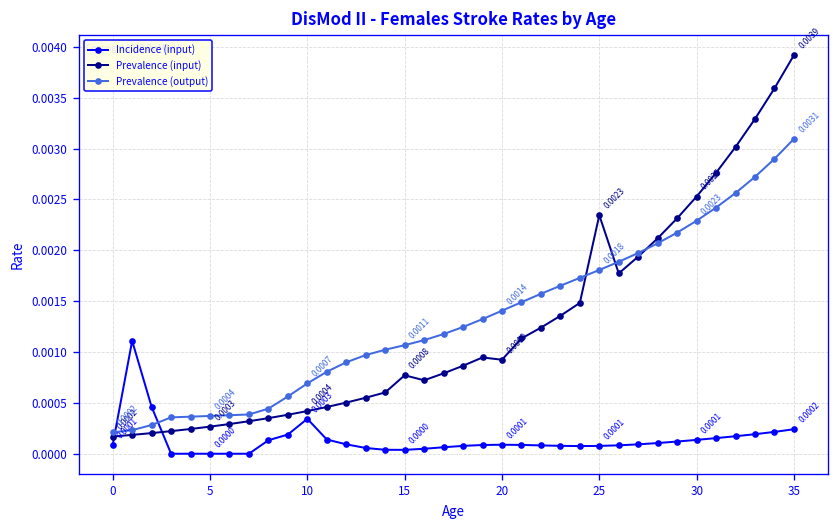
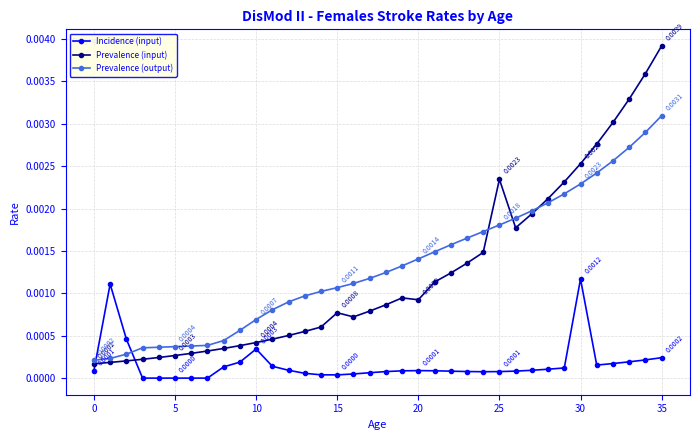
  {
    "Incidence (input)": {
-     "30": 0.0001,
+     "30": 0.0012,
      "35": 0.0002
    },
    "Prevalence (input)": {
      "15": 0.0008,
      "25": 0.0023,
      "35": 0.0039
    },
    "Prevalence (output)": {
      "35": 0.0031
    }
  }
